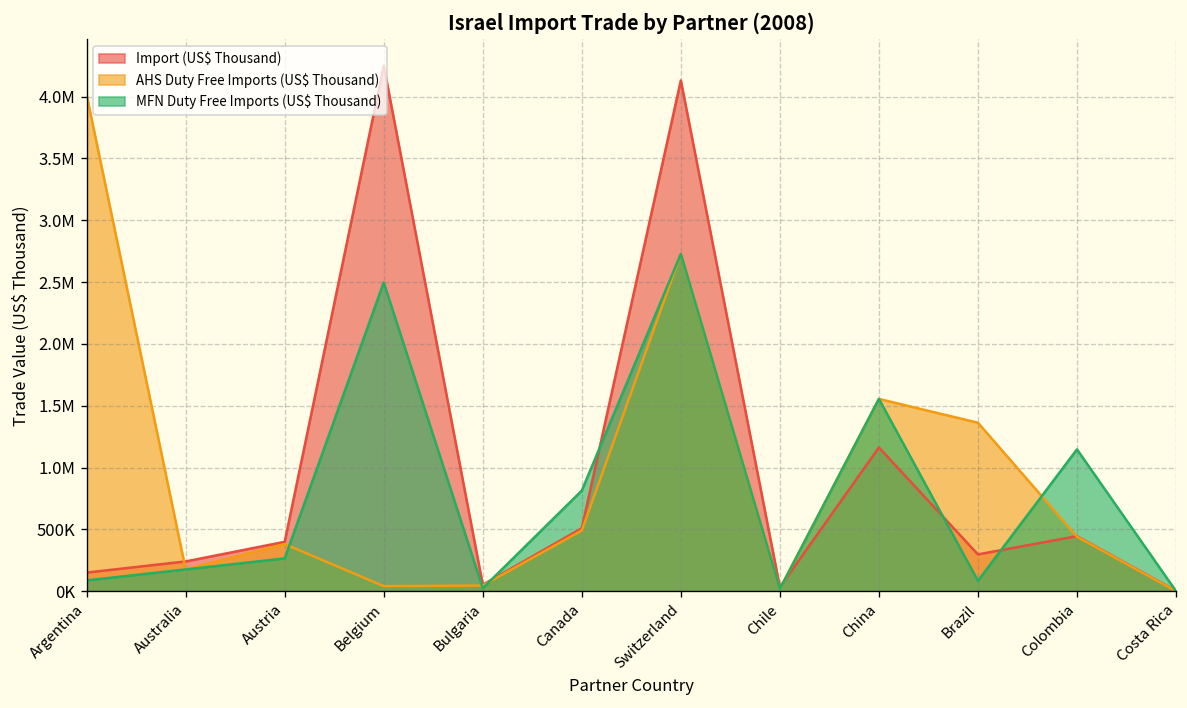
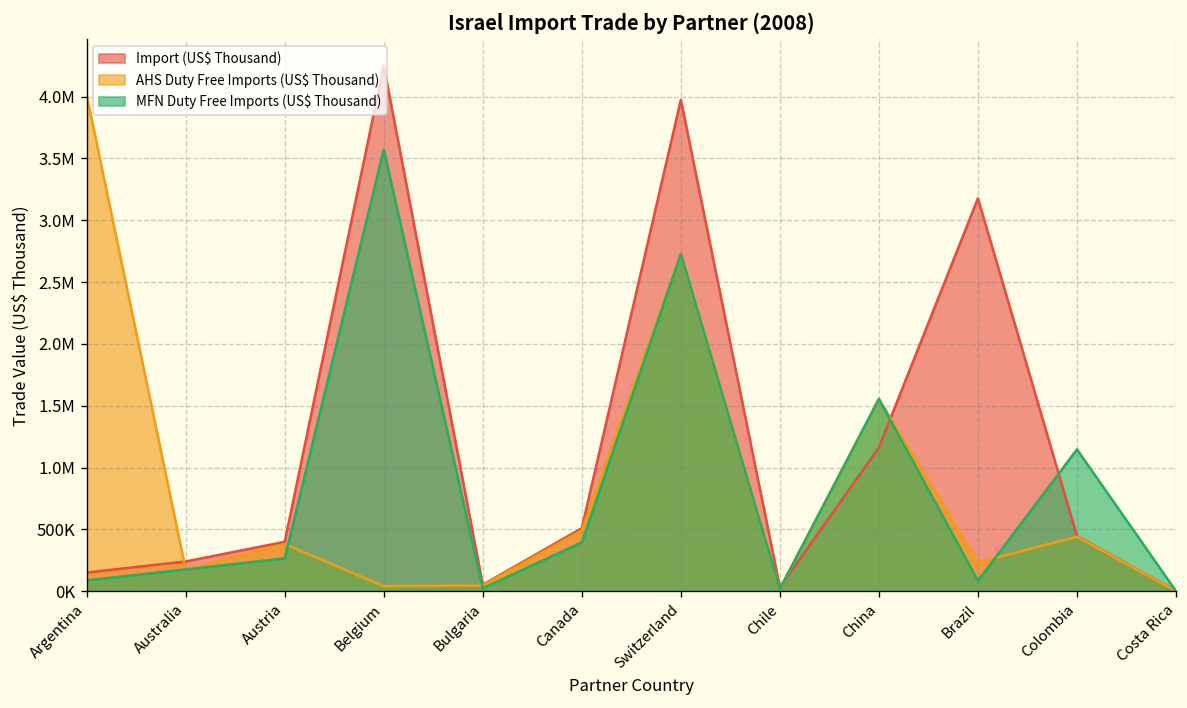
  {
    "Import (US$ Thousand)": {
      "Argentina": 150000,
      "Australia": 240000,
-     "Switzerland": 4130000,
+     "Switzerland": 3970000,
      "China": 1160000,
-     "Brazil": 300000
+     "Brazil": 3180000
    },
    "AHS Duty Free Imports (US$ Thousand)": {
      "Argentina": 4010000,
      "Belgium": 40000,
-     "Brazil": 1360000
+     "Brazil": 230000
    },
    "MFN Duty Free Imports (US$ Thousand)": {
      "Argentina": 90000,
      "Austria": 270000,
-     "Belgium": 2500000,
-     "Canada": 810000,
+     "Belgium": 3570000,
+     "Canada": 390000,
      "Brazil": 80000,
      "Colombia": 1150000
    }
  }
